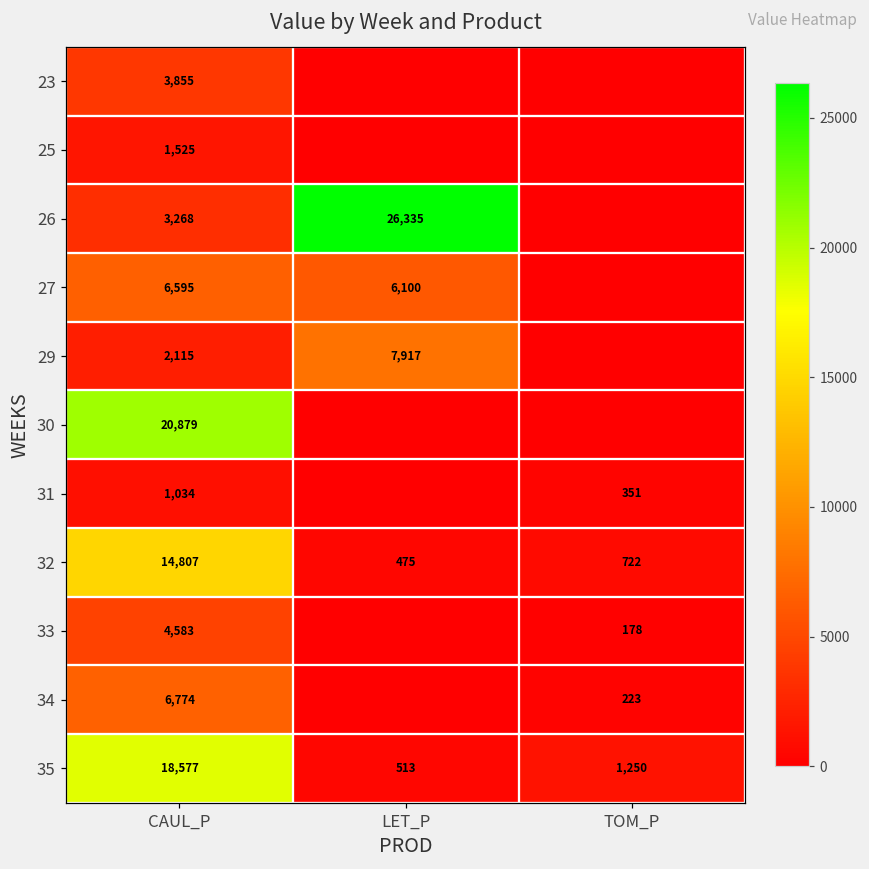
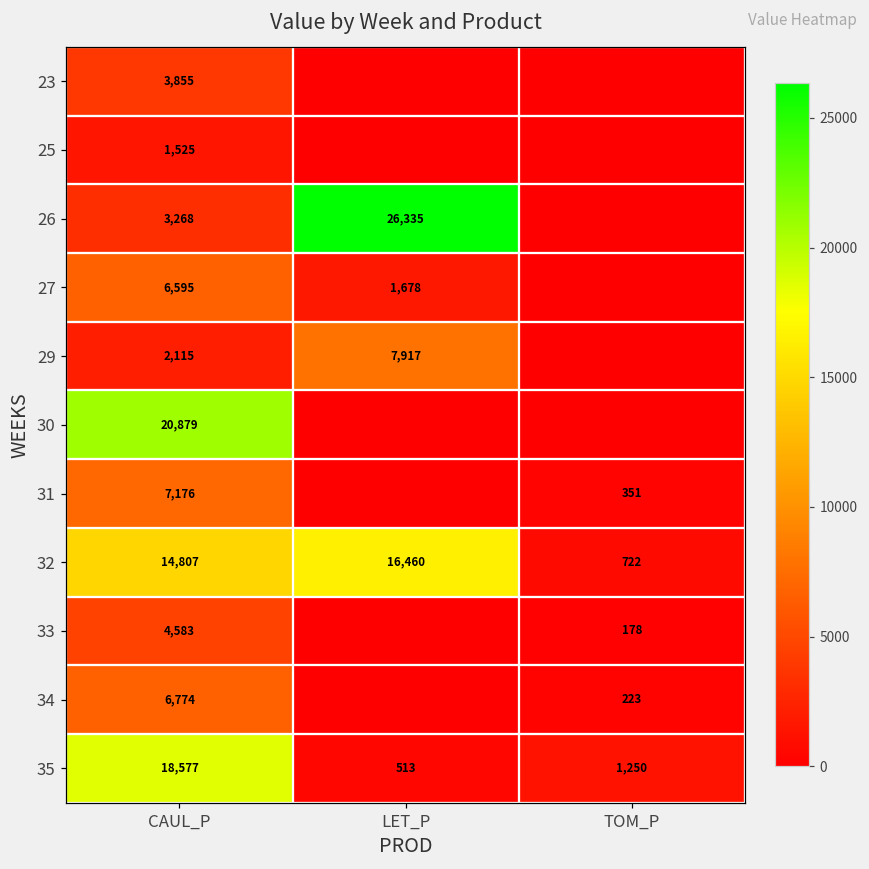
  {
    "23": {
      "CAUL_P": "3,855"
    },
    "25": {
      "CAUL_P": "1,525"
    },
    "26": {
      "CAUL_P": "3,268",
      "LET_P": "26,335"
    },
    "27": {
      "CAUL_P": "6,595",
-     "LET_P": "6,100"
+     "LET_P": "1,678"
    },
    "29": {
      "CAUL_P": "2,115",
      "LET_P": "7,917"
    },
    "30": {
      "CAUL_P": "20,879"
    },
    "31": {
-     "CAUL_P": "1,034",
+     "CAUL_P": "7,176",
      "TOM_P": "351"
    },
    "32": {
      "CAUL_P": "14,807",
-     "LET_P": "475",
+     "LET_P": "16,460",
      "TOM_P": "722"
    },
    "33": {
      "CAUL_P": "4,583",
      "TOM_P": "178"
    },
    "34": {
      "CAUL_P": "6,774",
      "TOM_P": "223"
    },
    "35": {
      "CAUL_P": "18,577",
      "LET_P": "513",
      "TOM_P": "1,250"
    }
  }
